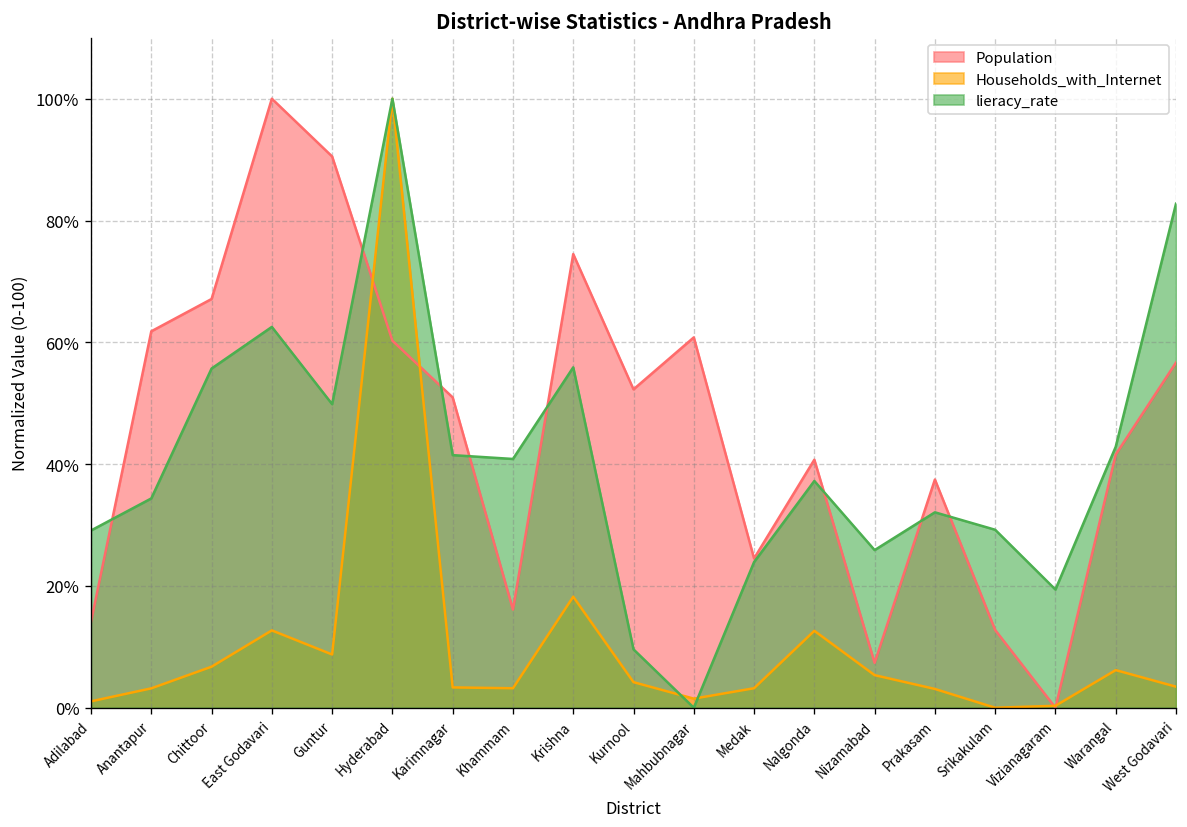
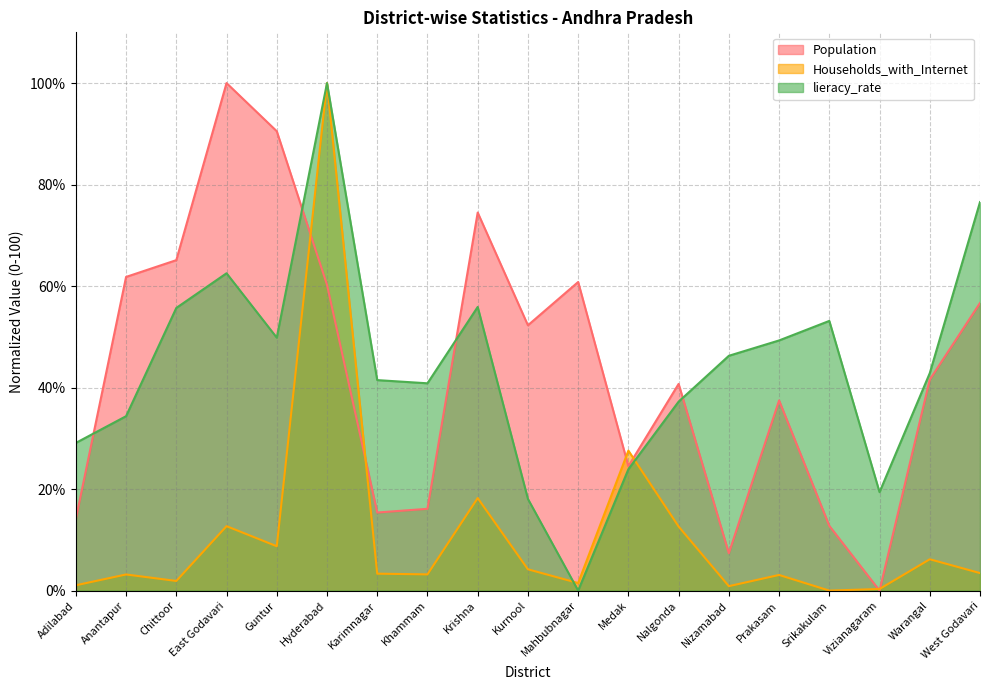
  {
    "Population": {
      "Adilabad": "14%",
      "Anantapur": "62%",
-     "Chittoor": "67%",
+     "Chittoor": "65%",
      "East Godavari": "100%",
      "Guntur": "91%",
      "Hyderabad": "60%",
-     "Karimnagar": "51%",
+     "Karimnagar": "15%",
      "Khammam": "16%",
      "Krishna": "74%",
      "Kurnool": "52%",
      "Mahbubnagar": "61%",
      "Medak": "25%",
      "Nalgonda": "41%",
      "Nizamabad": "7%",
      "Prakasam": "37%",
      "Srikakulam": "13%",
      "Warangal": "42%",
      "West Godavari": "57%"
    },
    "Households_with_Internet": {
      "Adilabad": "1%",
      "Anantapur": "3%",
-     "Chittoor": "7%",
+     "Chittoor": "2%",
      "East Godavari": "13%",
      "Guntur": "9%",
      "Karimnagar": "3%",
      "Khammam": "3%",
      "Krishna": "18%",
      "Kurnool": "4%",
      "Mahbubnagar": "1%",
-     "Medak": "3%",
+     "Medak": "28%",
      "Nalgonda": "13%",
-     "Nizamabad": "5%",
+     "Nizamabad": "1%",
      "Prakasam": "3%",
      "Srikakulam": "0%",
      "Warangal": "6%",
      "West Godavari": "3%"
    },
    "lieracy_rate": {
      "Adilabad": "29%",
      "Anantapur": "34%",
      "Chittoor": "56%",
      "East Godavari": "63%",
      "Guntur": "50%",
      "Karimnagar": "41%",
      "Khammam": "41%",
      "Krishna": "56%",
-     "Kurnool": "10%",
+     "Kurnool": "18%",
      "Mahbubnagar": "0%",
      "Medak": "24%",
      "Nalgonda": "37%",
-     "Nizamabad": "26%",
-     "Prakasam": "32%",
-     "Srikakulam": "29%",
+     "Nizamabad": "46%",
+     "Prakasam": "49%",
+     "Srikakulam": "53%",
      "Vizianagaram": "19%",
      "Warangal": "43%",
-     "West Godavari": "83%"
+     "West Godavari": "77%"
    }
  }
